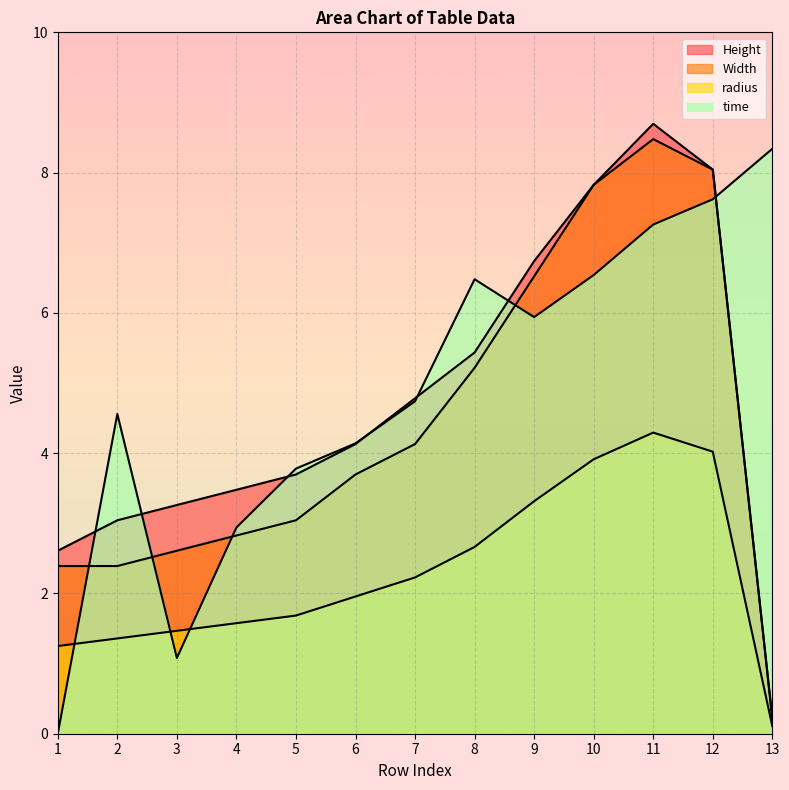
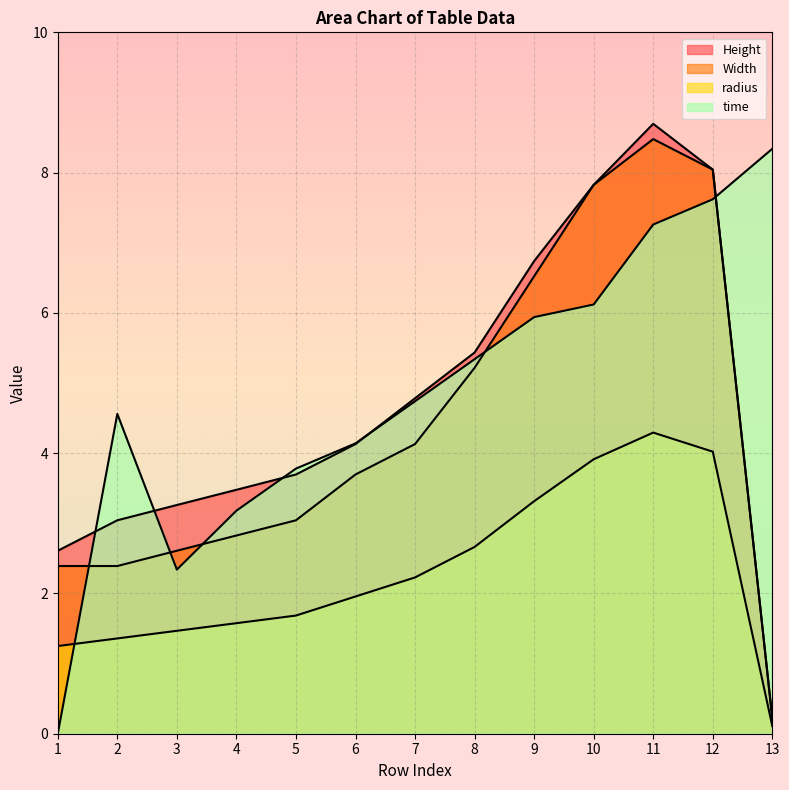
  {
    "Height": {
      "1": 2.6,
      "2": 3.0,
      "3": 3.3,
      "4": 3.5,
      "5": 3.7,
      "7": 4.8,
      "8": 5.4,
      "9": 6.7,
      "11": 8.7
    },
    "Width": {
      "1": 2.4,
      "2": 2.4,
      "3": 2.6,
      "4": 2.8,
      "5": 3.0,
      "6": 3.7,
      "7": 4.1,
      "8": 5.2,
      "9": 6.5,
      "11": 8.5
    },
    "radius": {
      "1": 1.3,
      "2": 1.4,
      "3": 1.5,
      "4": 1.6,
      "5": 1.7,
      "6": 2.0,
      "7": 2.2,
      "8": 2.7,
      "9": 3.3,
      "10": 3.9,
      "11": 4.3,
      "12": 4.0,
      "13": 0.1
    },
    "time": {
      "1": 0.0,
      "2": 4.6,
-     "3": 1.1,
-     "4": 2.9,
+     "3": 2.3,
+     "4": 3.2,
      "5": 3.8,
      "7": 4.7,
-     "8": 6.5,
+     "8": 5.3,
      "9": 5.9,
-     "10": 6.5,
+     "10": 6.1,
      "11": 7.3,
      "12": 7.6,
      "13": 8.3
    }
  }
